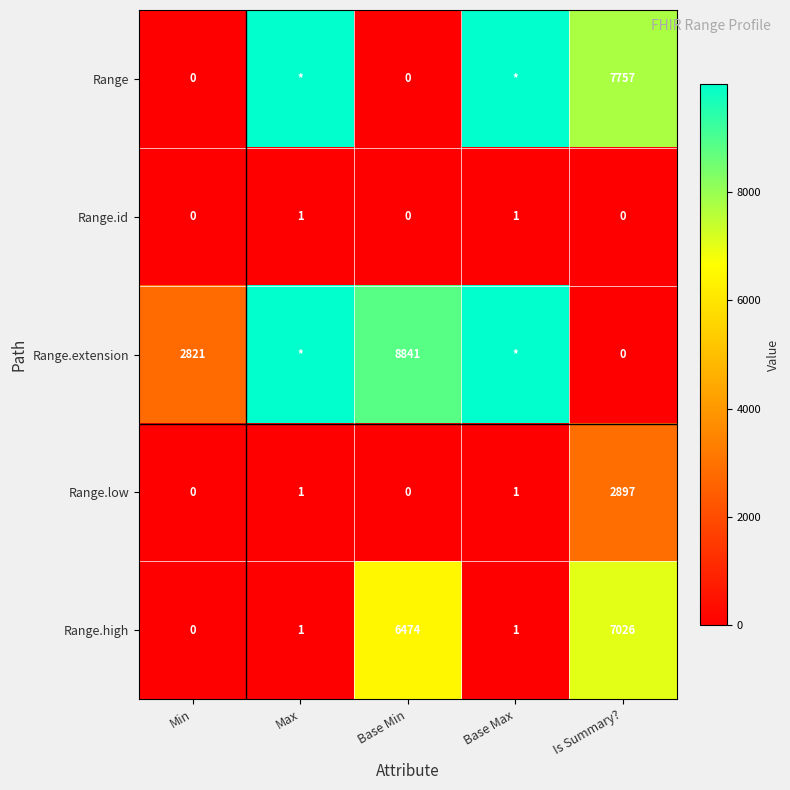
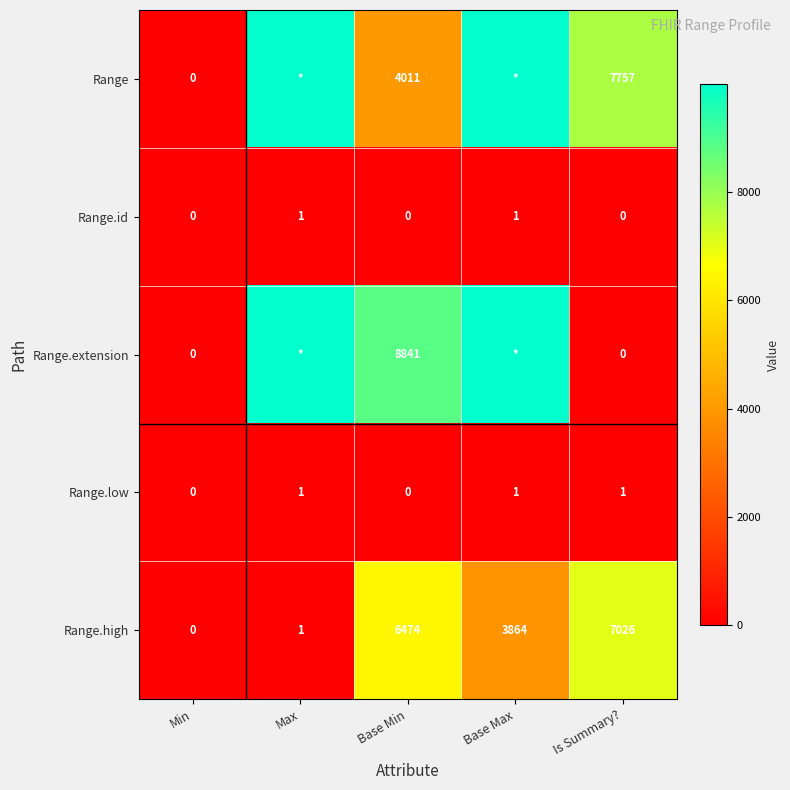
  {
    "Range": {
      "Min": 0,
-     "Base Min": 0,
+     "Base Min": 4011,
      "Is Summary?": 7757
    },
    "Range.id": {
      "Min": 0,
      "Max": 1,
      "Base Min": 0,
      "Base Max": 1,
      "Is Summary?": 0
    },
    "Range.extension": {
-     "Min": 2821,
+     "Min": 0,
      "Base Min": 8841,
      "Is Summary?": 0
    },
    "Range.low": {
      "Min": 0,
      "Max": 1,
      "Base Min": 0,
      "Base Max": 1,
-     "Is Summary?": 2897
+     "Is Summary?": 1
    },
    "Range.high": {
      "Min": 0,
      "Max": 1,
      "Base Min": 6474,
-     "Base Max": 1,
+     "Base Max": 3864,
      "Is Summary?": 7026
    }
  }
